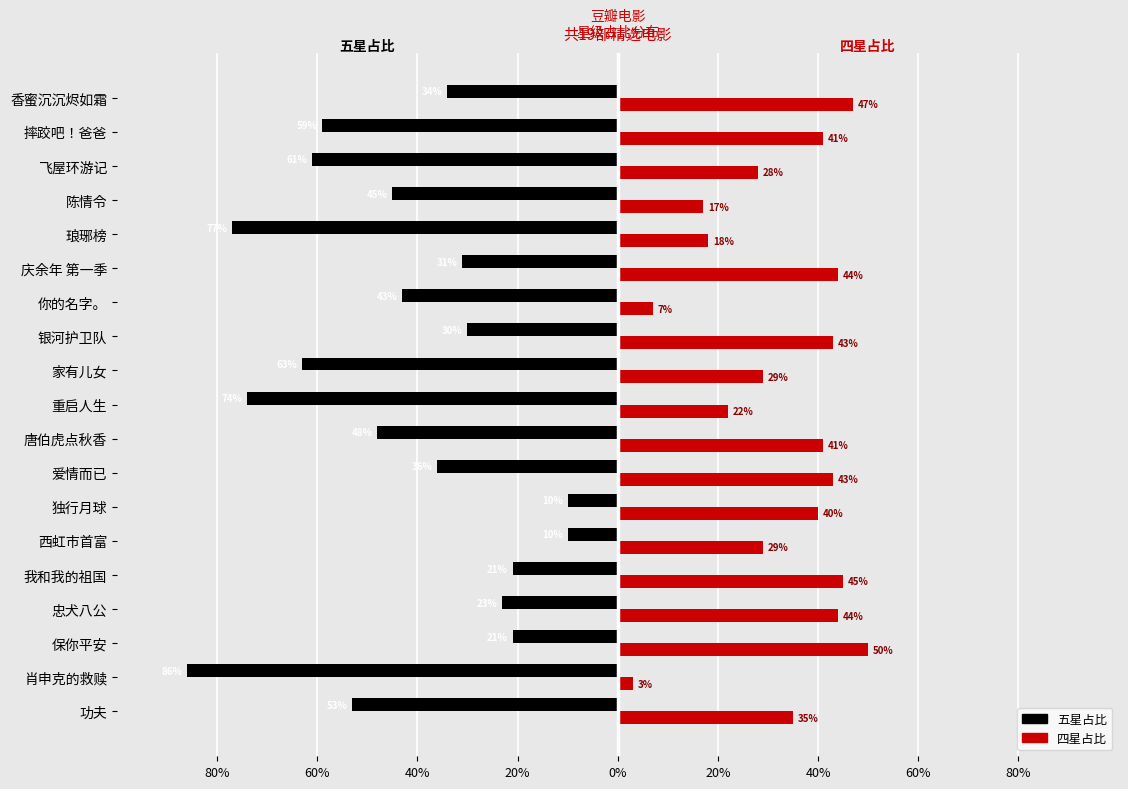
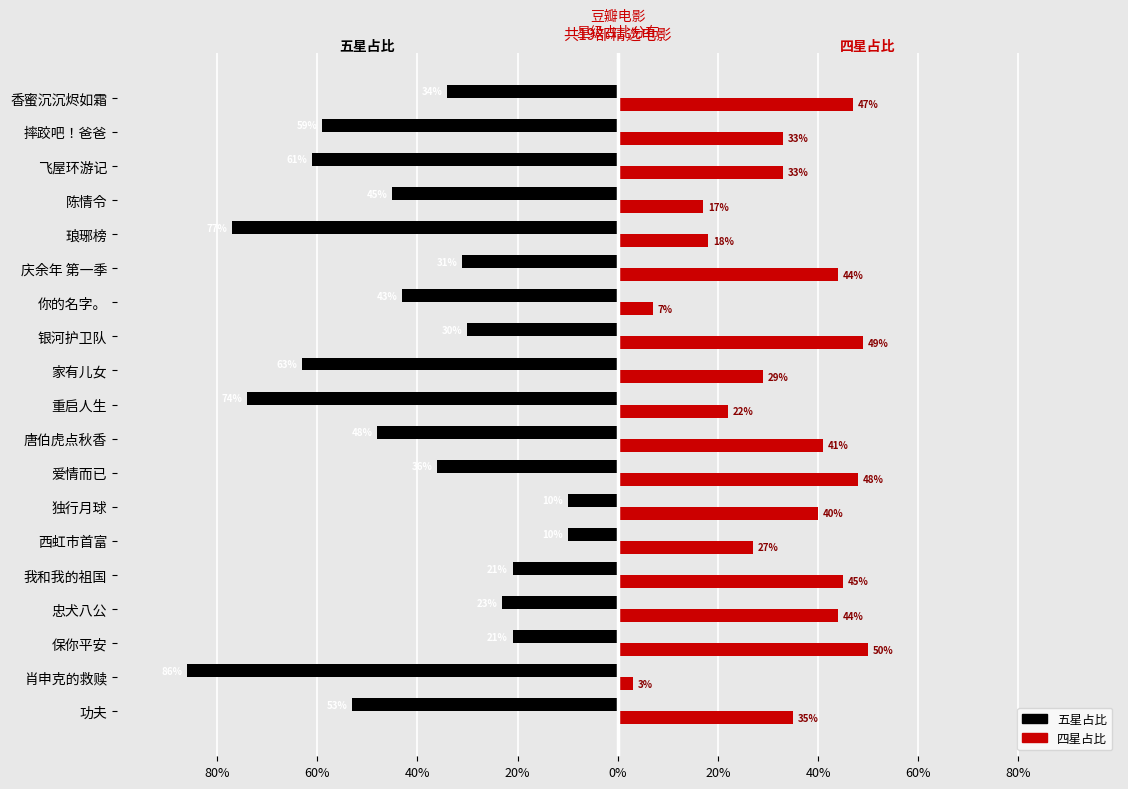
  {
    "四星占比": {
      "香蜜沉沉烬如霜": "47%",
-     "摔跤吧！爸爸": "41%",
-     "飞屋环游记": "28%",
+     "摔跤吧！爸爸": "33%",
+     "飞屋环游记": "33%",
      "陈情令": "17%",
      "琅琊榜": "18%",
      "庆余年 第一季": "44%",
      "你的名字。": "7%",
-     "银河护卫队": "43%",
+     "银河护卫队": "49%",
      "家有儿女": "29%",
      "重启人生": "22%",
      "唐伯虎点秋香": "41%",
-     "爱情而已": "43%",
+     "爱情而已": "48%",
      "独行月球": "40%",
-     "西虹市首富": "29%",
+     "西虹市首富": "27%",
      "我和我的祖国": "45%",
      "忠犬八公": "44%",
      "保你平安": "50%",
      "肖申克的救赎": "3%",
      "功夫": "35%"
    }
  }
